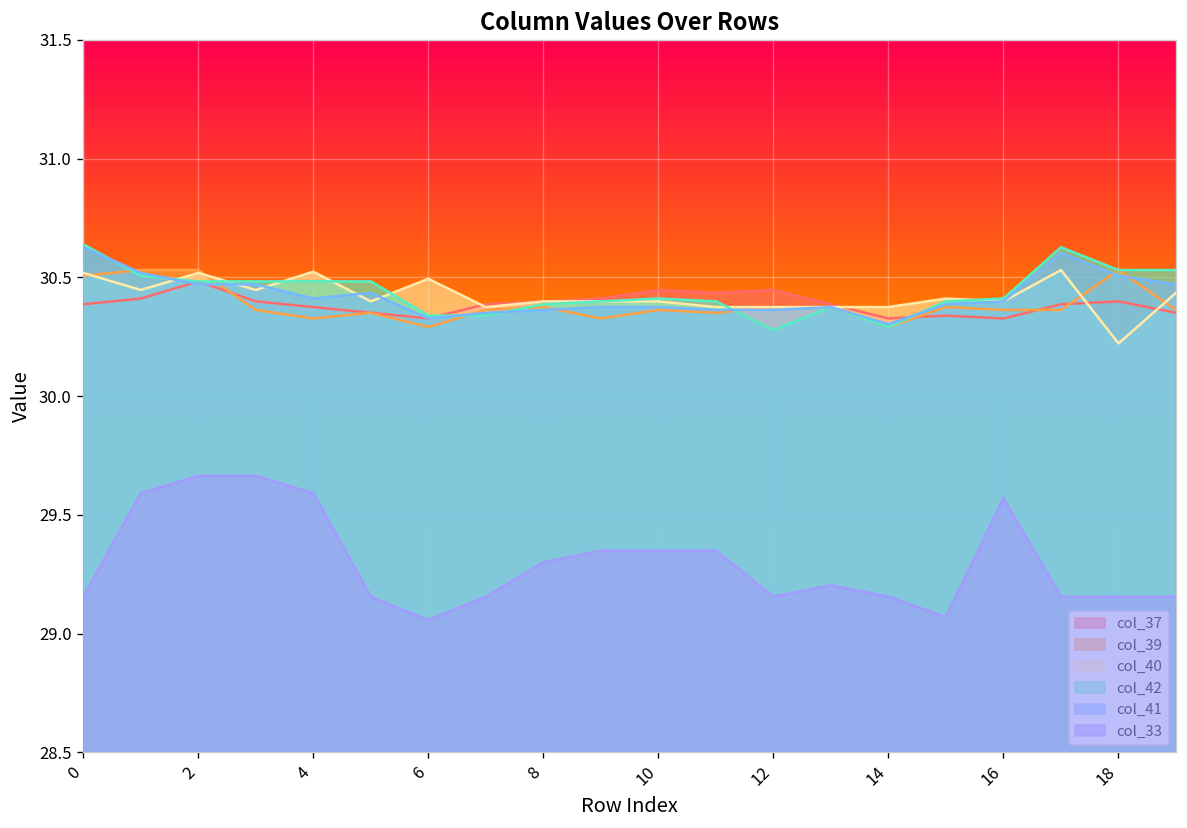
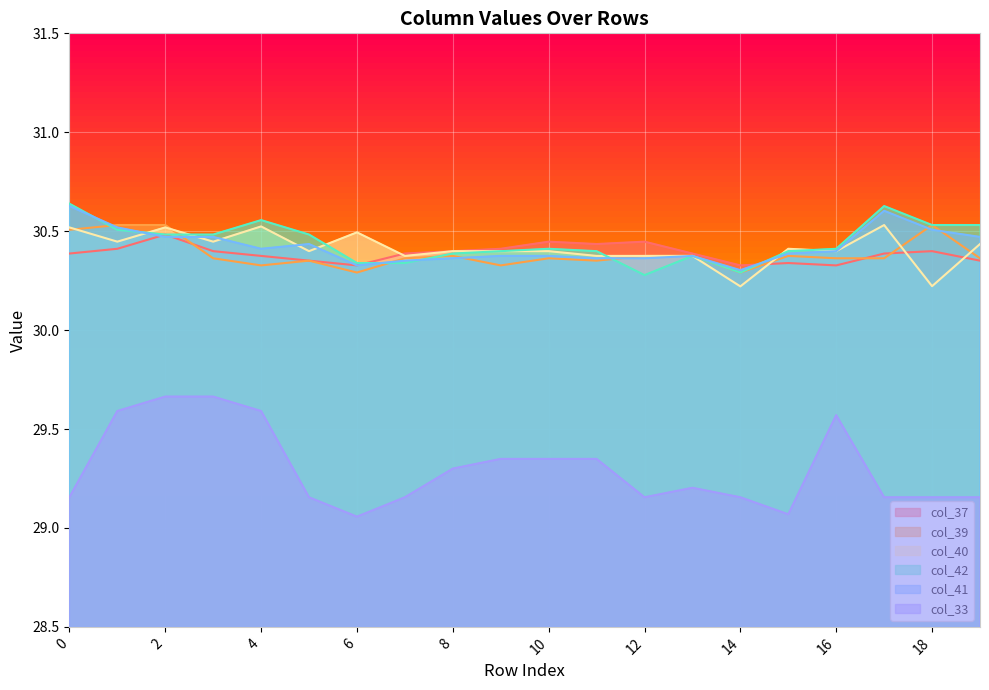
  {
    "col_40": {
      "4": 30.52,
      "6": 30.49,
-     "14": 30.38,
+     "14": 30.22,
      "18": 30.22
    },
    "col_42": {
-     "4": 30.48,
+     "4": 30.56,
      "12": 30.28
    }
  }
